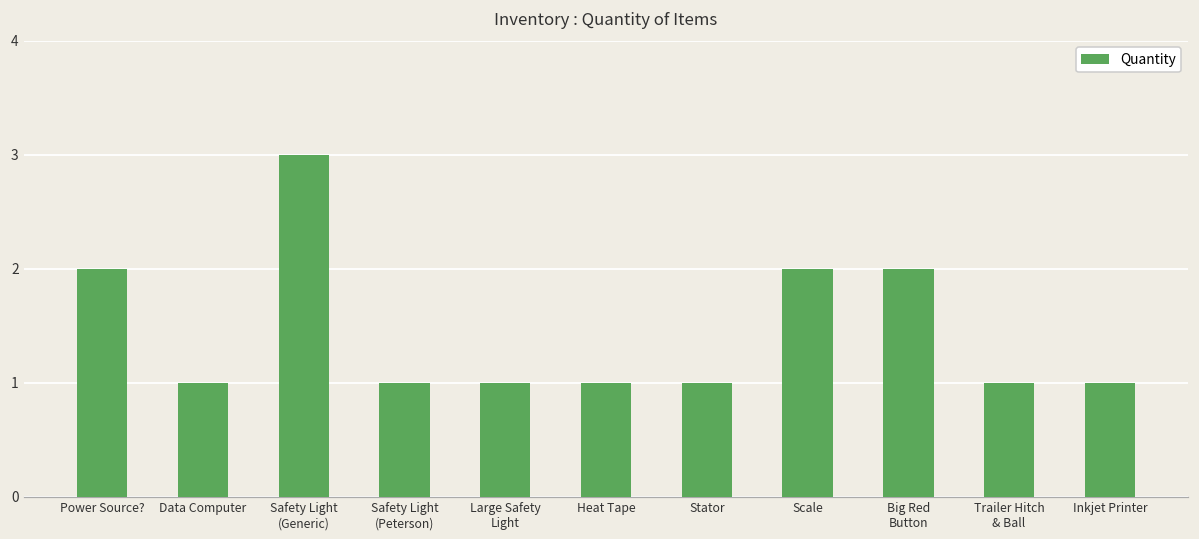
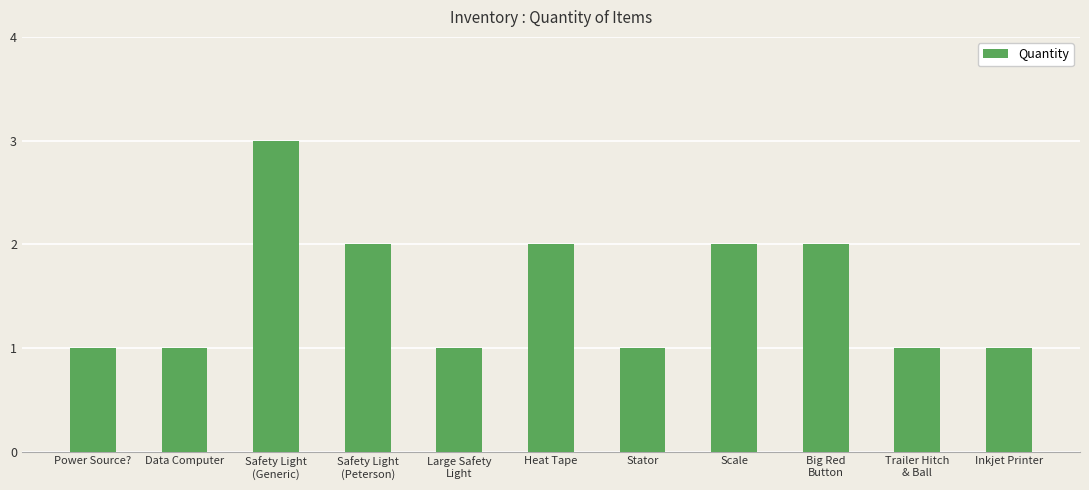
  {
-   "Power Source?": 2,
+   "Power Source?": 1,
    "Data Computer": 1,
    "Safety Light (Generic)": 3,
-   "Safety Light (Peterson)": 1,
+   "Safety Light (Peterson)": 2,
    "Large Safety Light": 1,
-   "Heat Tape": 1,
+   "Heat Tape": 2,
    "Stator": 1,
    "Scale": 2,
    "Big Red Button": 2,
    "Trailer Hitch & Ball": 1,
    "Inkjet Printer": 1
  }
